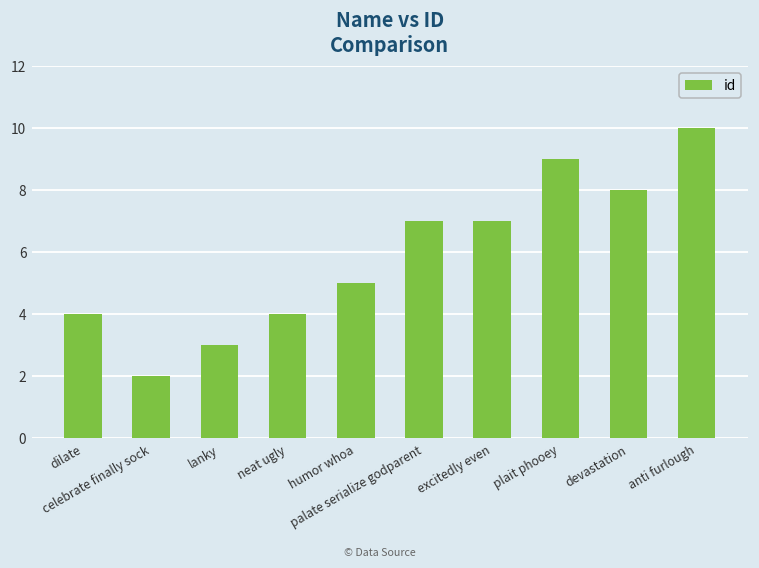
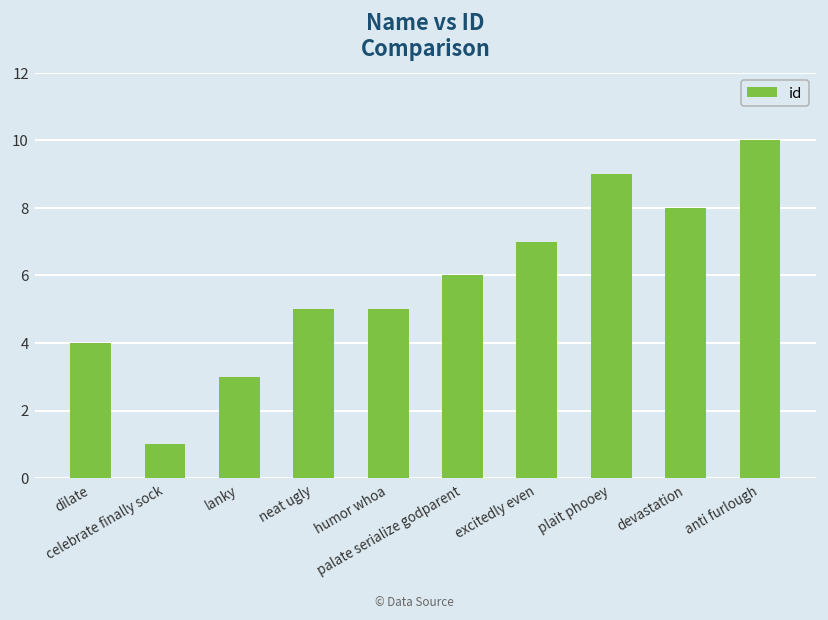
  {
    "dilate": 4,
-   "celebrate finally sock": 2,
+   "celebrate finally sock": 1,
    "lanky": 3,
-   "neat ugly": 4,
+   "neat ugly": 5,
    "humor whoa": 5,
-   "palate serialize godparent": 7,
+   "palate serialize godparent": 6,
    "excitedly even": 7,
    "plait phooey": 9,
    "devastation": 8,
    "anti furlough": 10
  }
